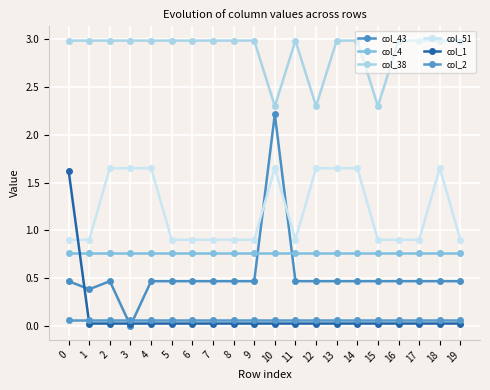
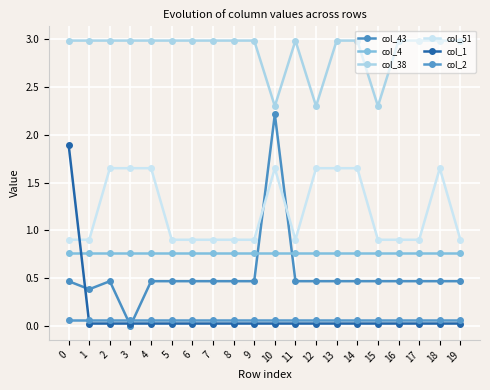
  {
    "col_1": {
-     "0": 1.6,
+     "0": 1.9,
      "1": 0.0,
      "2": 0.0,
      "4": 0.0,
      "5": 0.0,
      "6": 0.0,
      "7": 0.0,
      "8": 0.0,
      "9": 0.0,
      "10": 0.0,
      "11": 0.0,
      "12": 0.0,
      "13": 0.0,
      "14": 0.0,
      "15": 0.0,
      "16": 0.0,
      "17": 0.0,
      "18": 0.0,
      "19": 0.0
    }
  }
